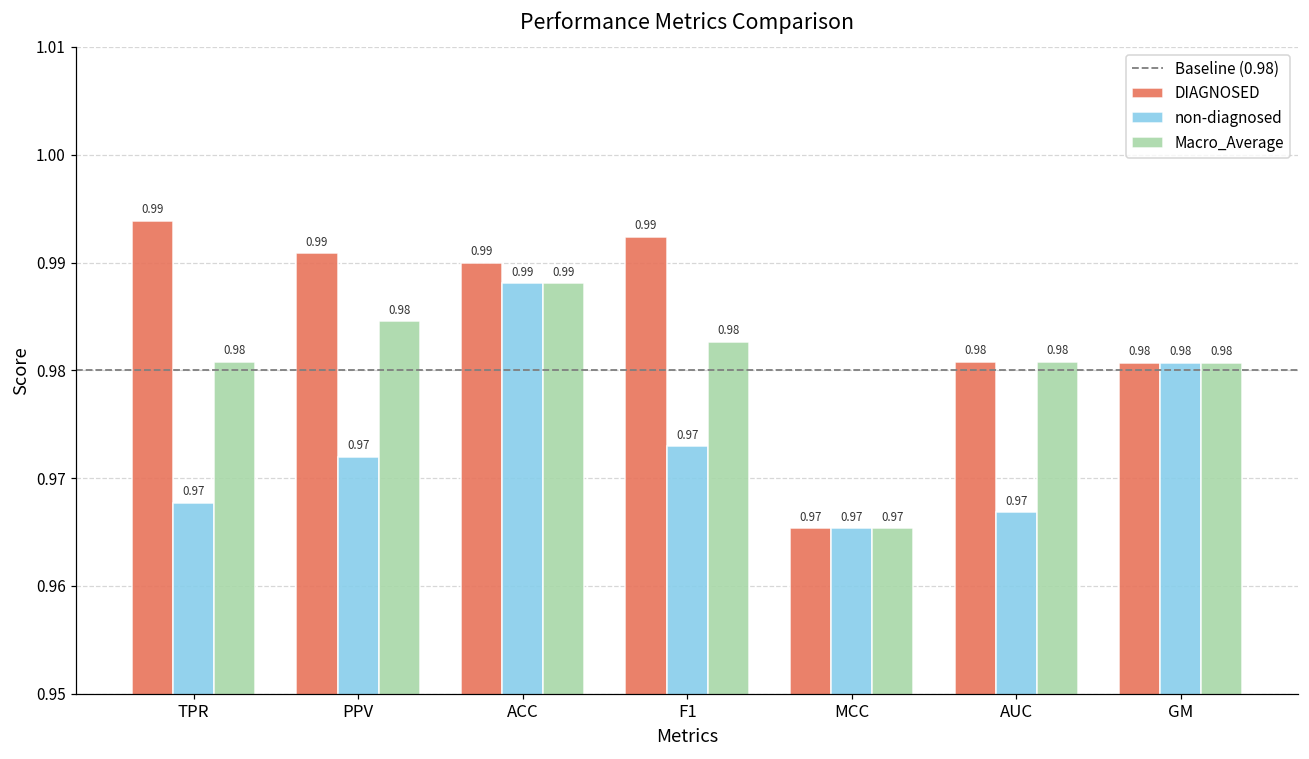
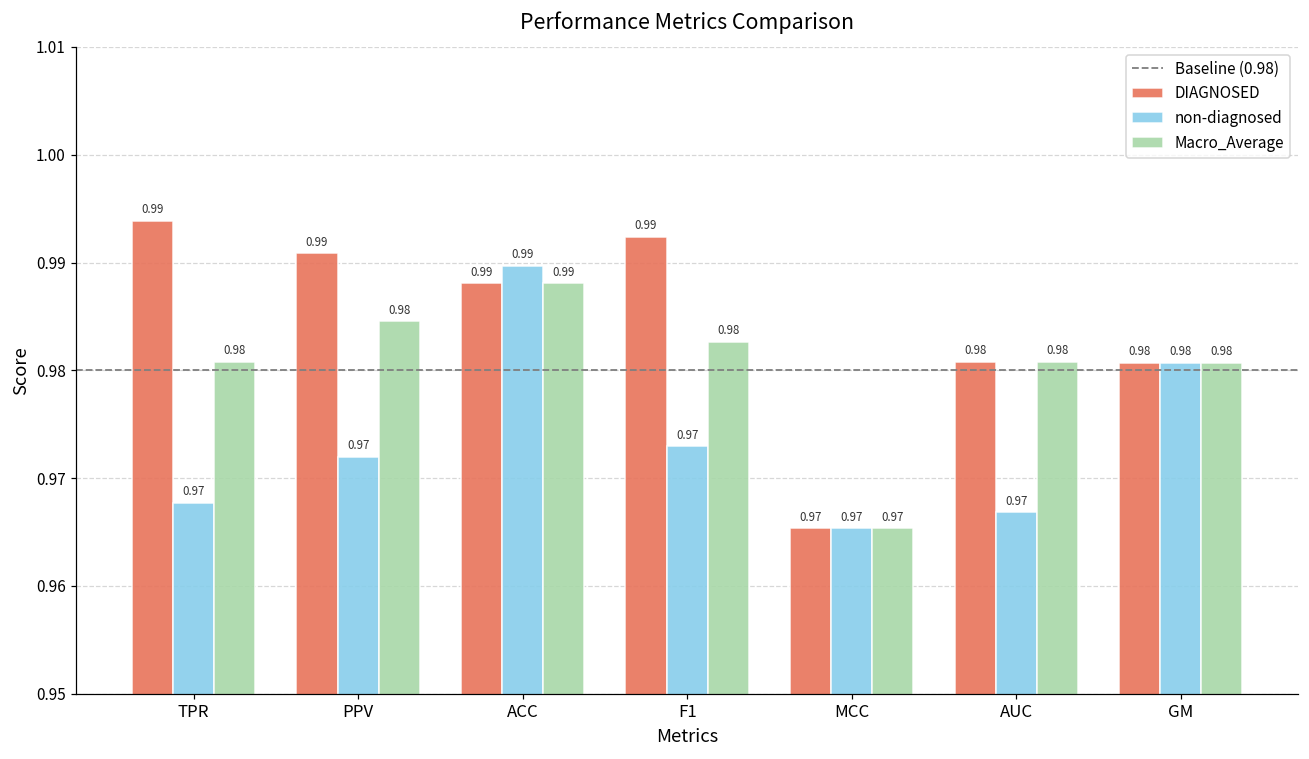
  {
    "DIAGNOSED": {
-     "ACC": 0.990
+     "ACC": 0.988
    },
    "non-diagnosed": {
-     "ACC": 0.988
+     "ACC": 0.990
    },
    "Macro_Average": {
      "TPR": 0.98,
      "PPV": 0.98,
      "ACC": 0.99,
      "F1": 0.98,
      "MCC": 0.97,
      "AUC": 0.98,
      "GM": 0.98
    }
  }
